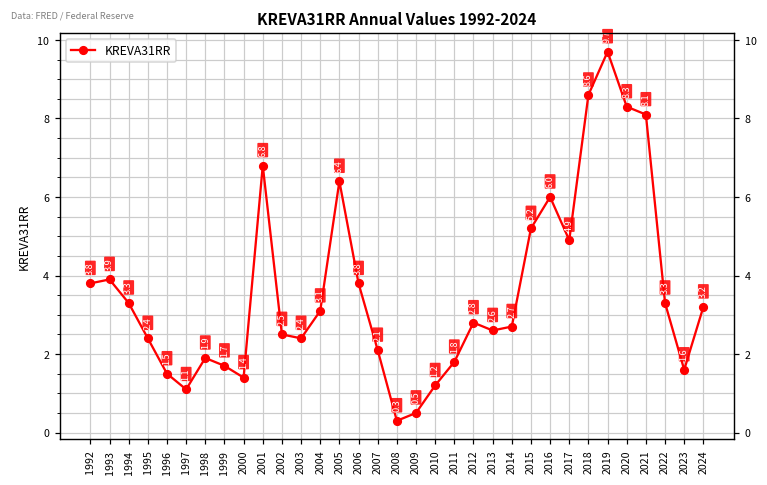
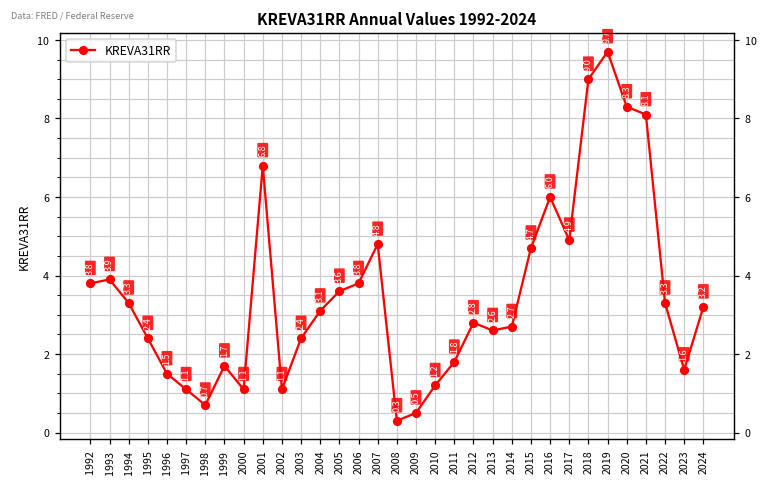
  {
-   "1998": 1.9,
-   "2000": 1.4,
-   "2002": 2.5,
-   "2005": 6.4,
-   "2007": 2.1,
-   "2015": 5.2,
-   "2018": 8.6
+   "1998": 0.7,
+   "2000": 1.1,
+   "2002": 1.1,
+   "2005": 3.6,
+   "2007": 4.8,
+   "2015": 4.7,
+   "2018": 9.0
  }
